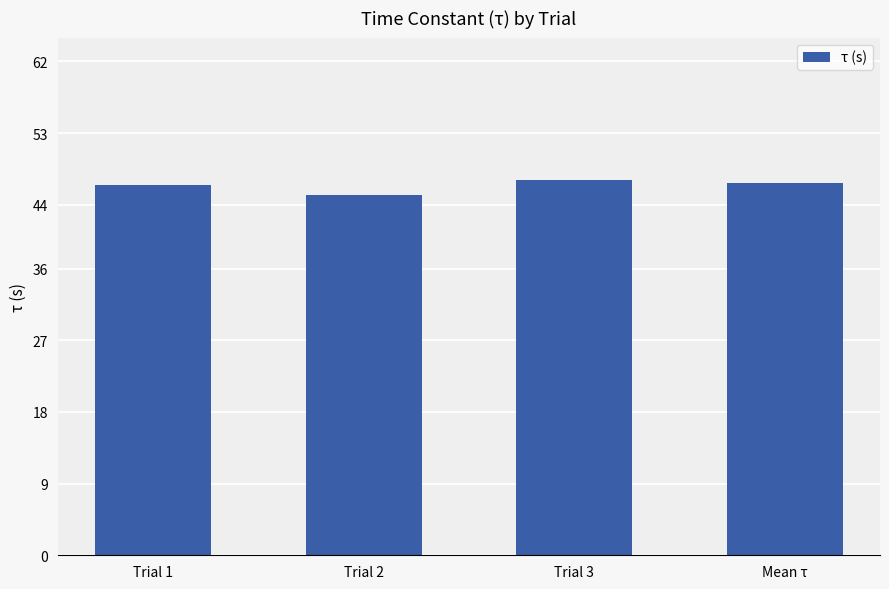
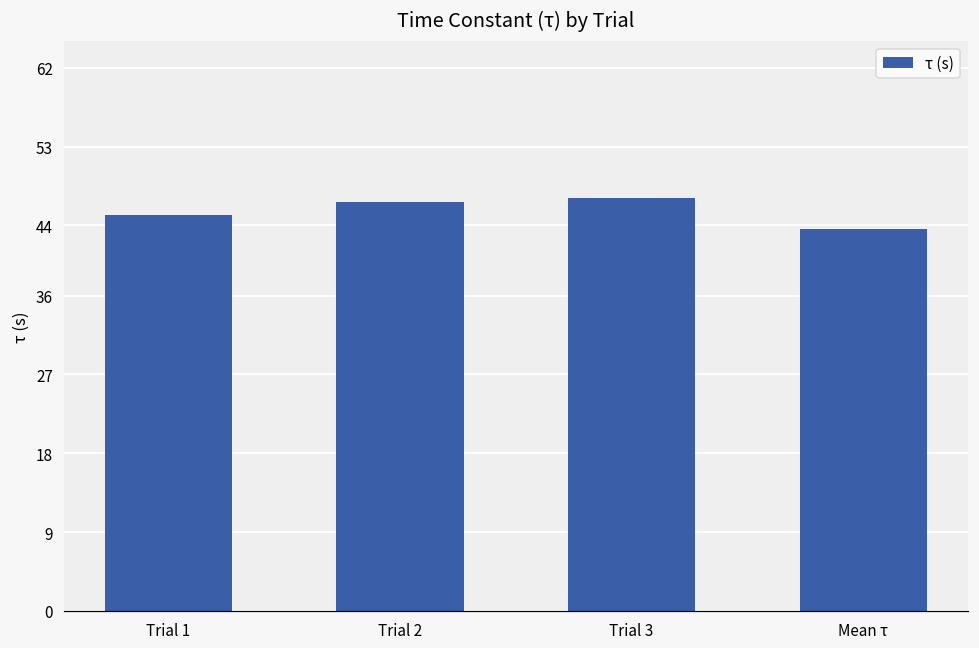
  {
-   "Trial 1": 47,
-   "Trial 2": 45,
+   "Trial 1": 45,
+   "Trial 2": 47,
    "Trial 3": 47,
-   "Mean τ": 47
+   "Mean τ": 44
  }
